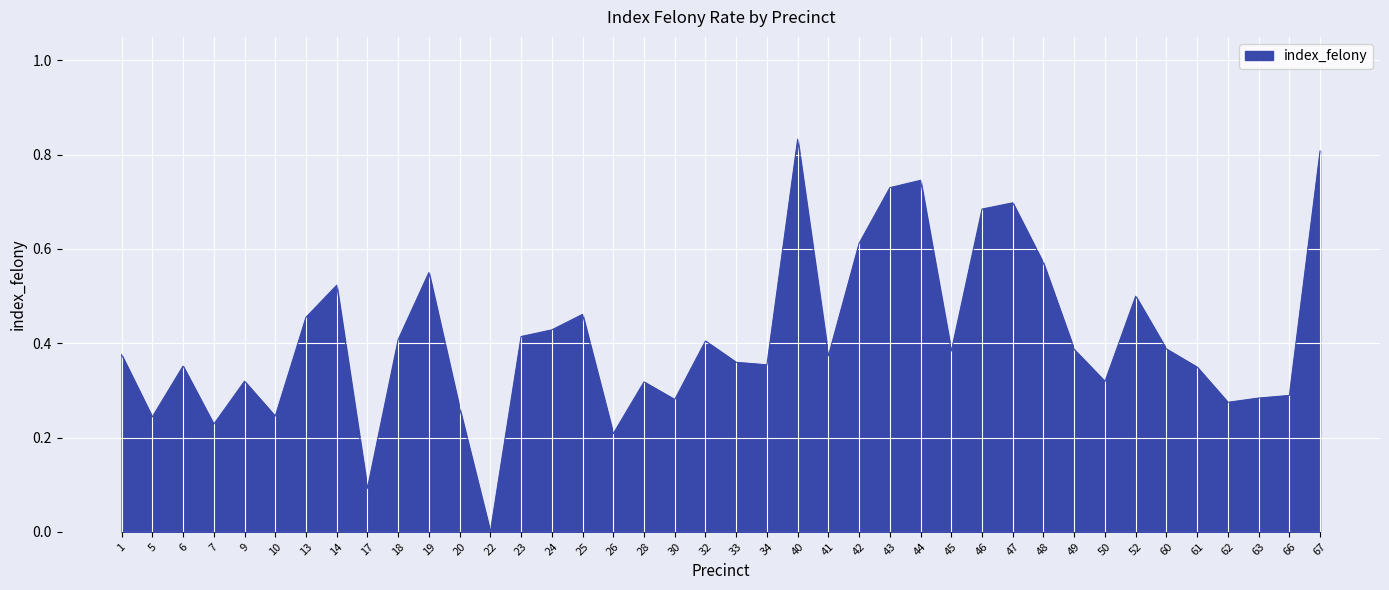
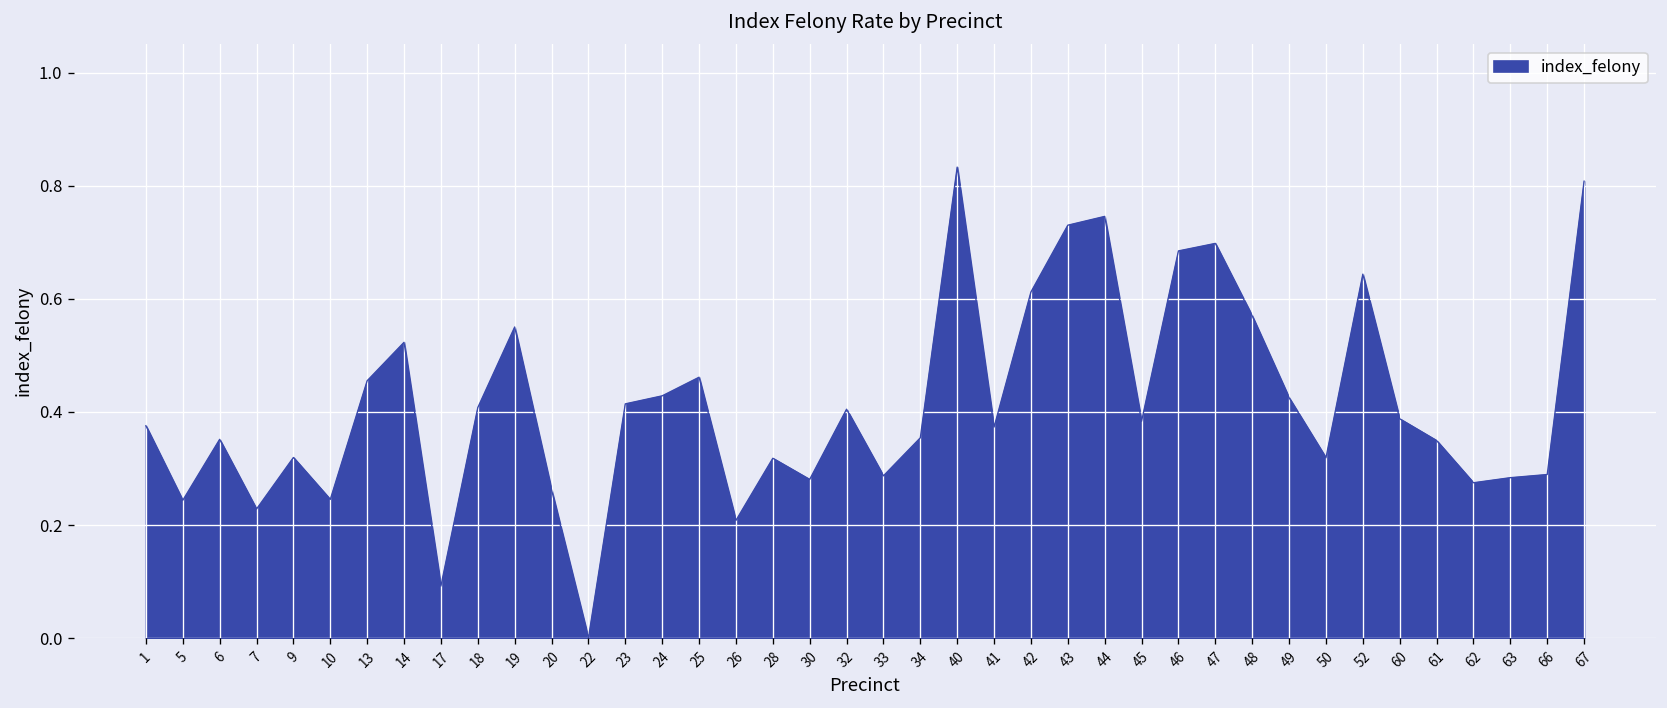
  {
    "1": 0.38,
    "5": 0.24,
    "6": 0.35,
    "7": 0.23,
    "9": 0.32,
    "10": 0.25,
    "13": 0.46,
    "14": 0.52,
    "17": 0.09,
    "18": 0.41,
    "19": 0.55,
    "20": 0.26,
    "22": 0.00,
    "23": 0.41,
    "24": 0.43,
    "25": 0.46,
    "26": 0.21,
    "28": 0.32,
    "30": 0.28,
    "32": 0.40,
-   "33": 0.36,
+   "33": 0.29,
    "34": 0.35,
    "40": 0.83,
    "41": 0.37,
    "42": 0.61,
    "43": 0.73,
    "44": 0.75,
    "45": 0.38,
    "46": 0.68,
    "47": 0.70,
    "48": 0.57,
-   "49": 0.39,
+   "49": 0.43,
    "50": 0.32,
-   "52": 0.50,
+   "52": 0.64,
    "60": 0.39,
    "61": 0.35,
    "62": 0.27,
    "63": 0.28,
    "66": 0.29,
    "67": 0.81
  }
